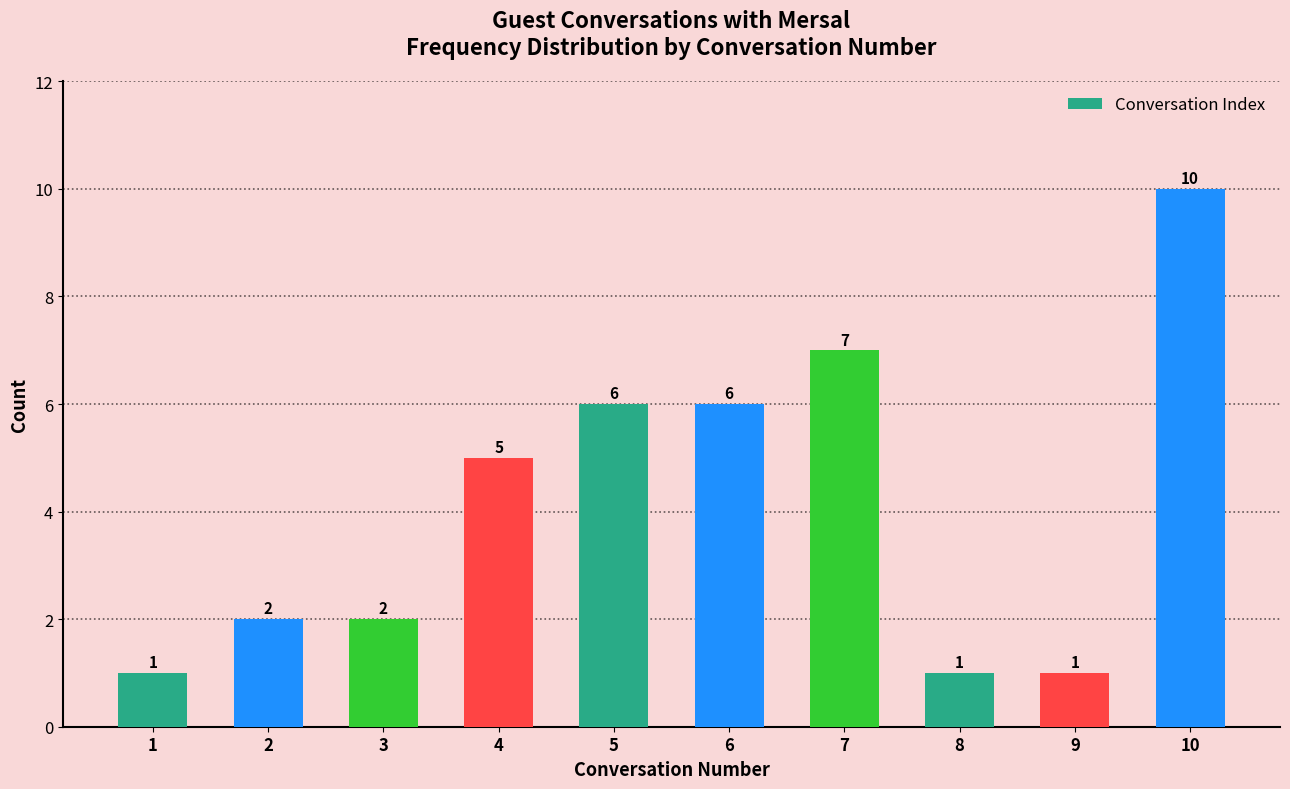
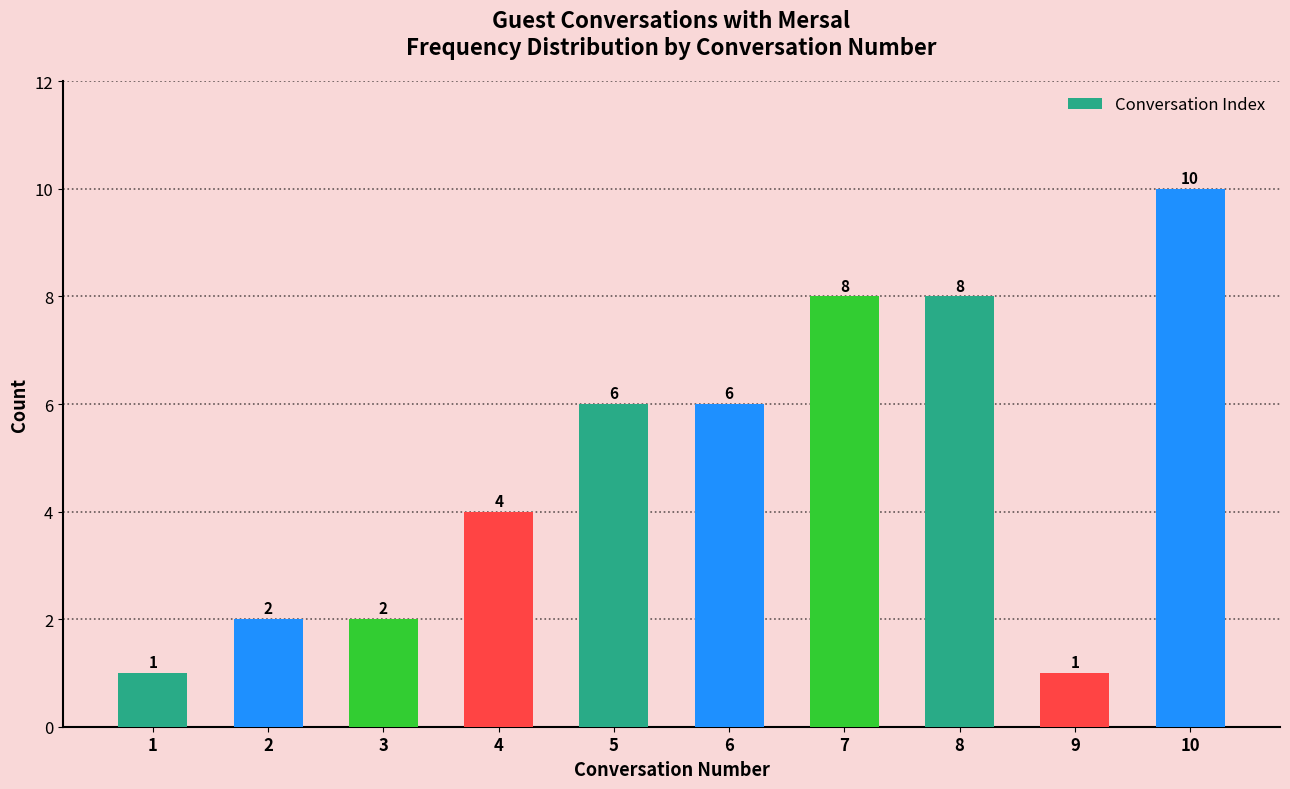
  {
    "1": 1,
    "2": 2,
    "3": 2,
-   "4": 5,
+   "4": 4,
    "5": 6,
    "6": 6,
-   "7": 7,
-   "8": 1,
+   "7": 8,
+   "8": 8,
    "9": 1,
    "10": 10
  }
